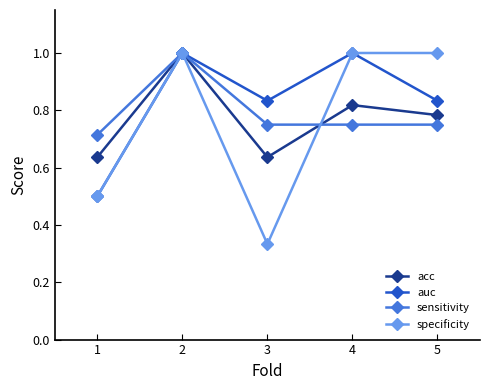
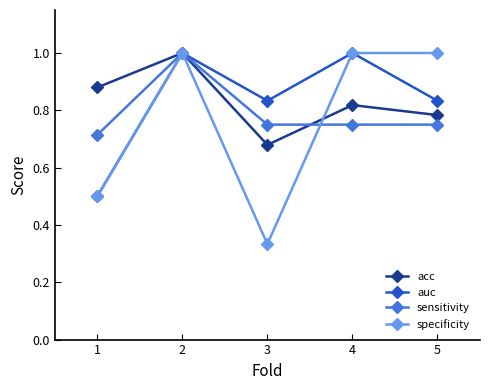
  {
    "acc": {
-     "1": 0.64,
-     "3": 0.64,
+     "1": 0.88,
+     "3": 0.68,
      "4": 0.82,
      "5": 0.78
    }
  }
